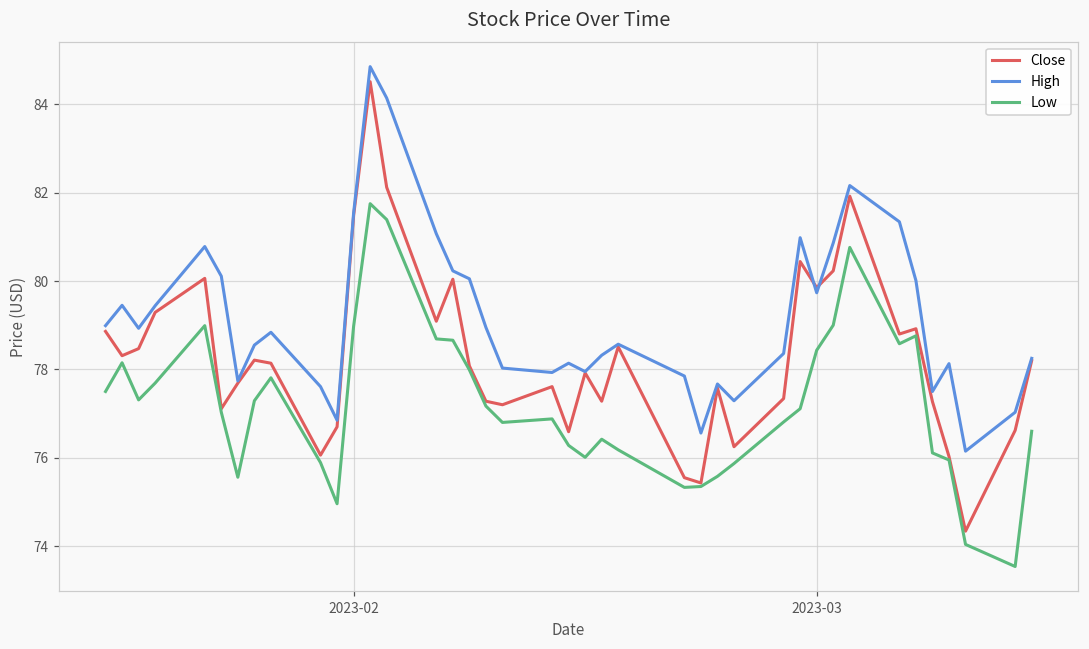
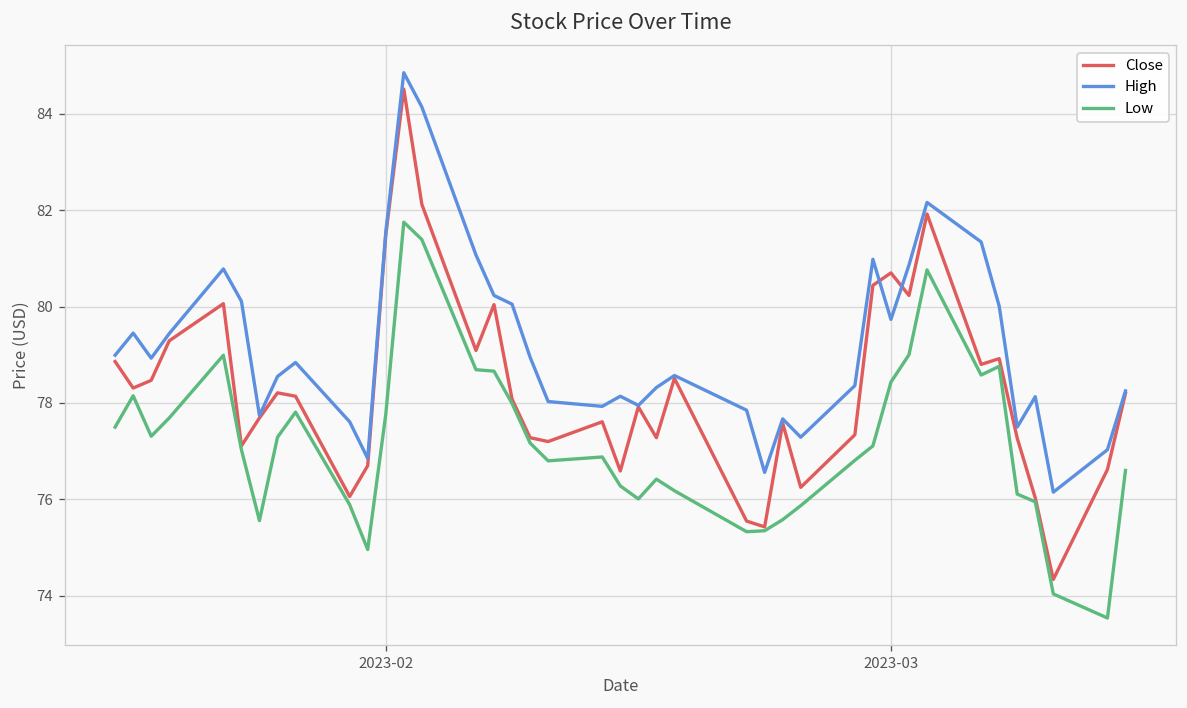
  {
    "Close": {
-     "2023-03": 79.8
+     "2023-03": 80.7
    },
    "High": {
      "2023-03": 79.7
    },
    "Low": {
-     "2023-02": 79.0,
+     "2023-02": 77.8,
      "2023-03": 78.4
    }
  }
